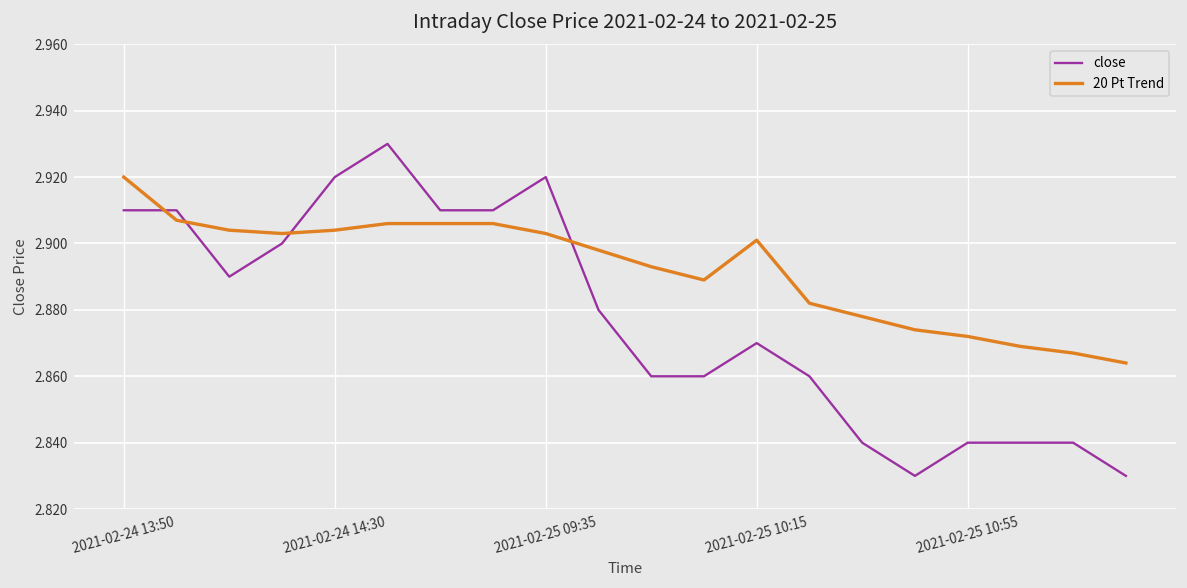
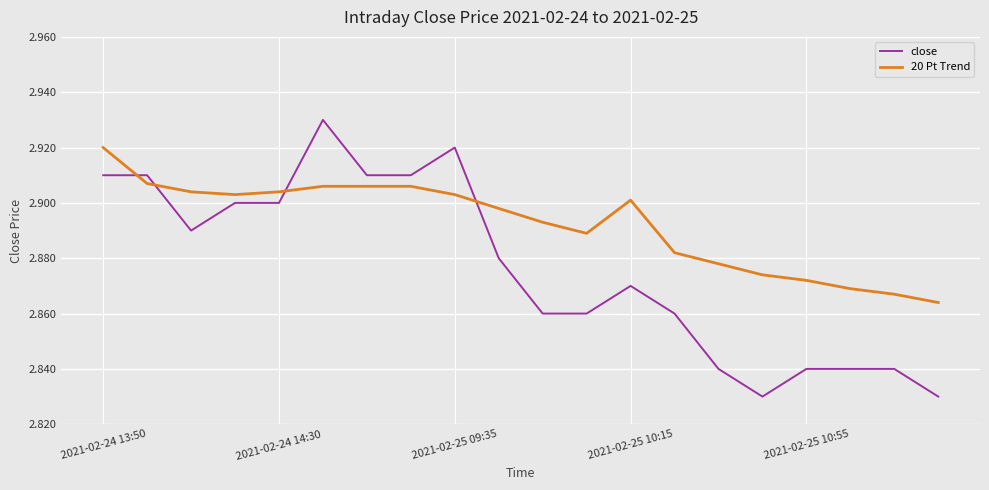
  {
    "close": {
      "2021-02-24 13:50": 2.91,
-     "2021-02-24 14:30": 2.92,
+     "2021-02-24 14:30": 2.90,
      "2021-02-25 09:35": 2.92,
      "2021-02-25 10:15": 2.87,
      "2021-02-25 10:55": 2.84
    },
    "20 Pt Trend": {
      "2021-02-24 13:50": 2.92,
      "2021-02-24 14:30": 2.904,
      "2021-02-25 09:35": 2.903,
      "2021-02-25 10:15": 2.901,
      "2021-02-25 10:55": 2.872
    }
  }
